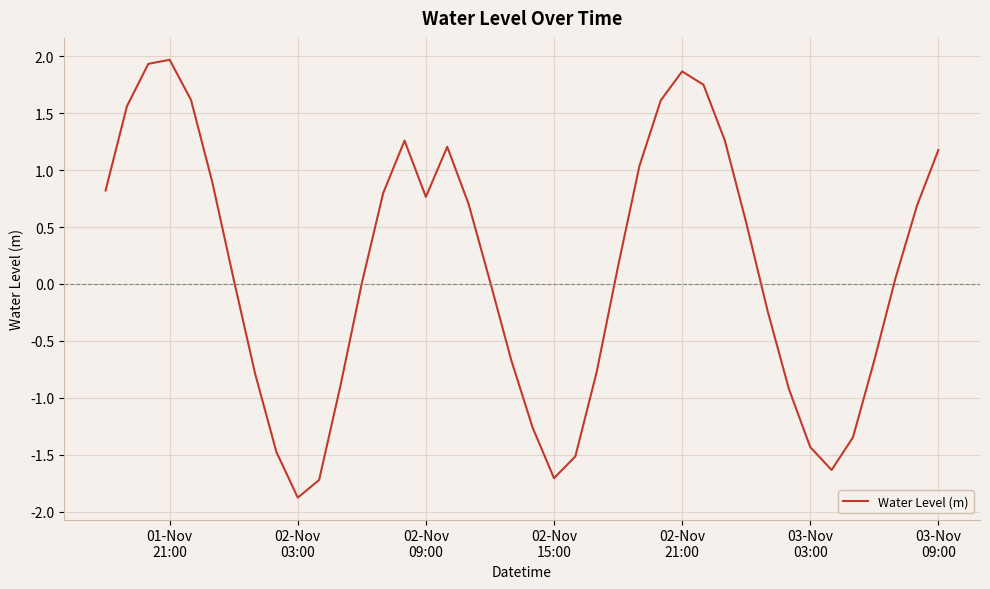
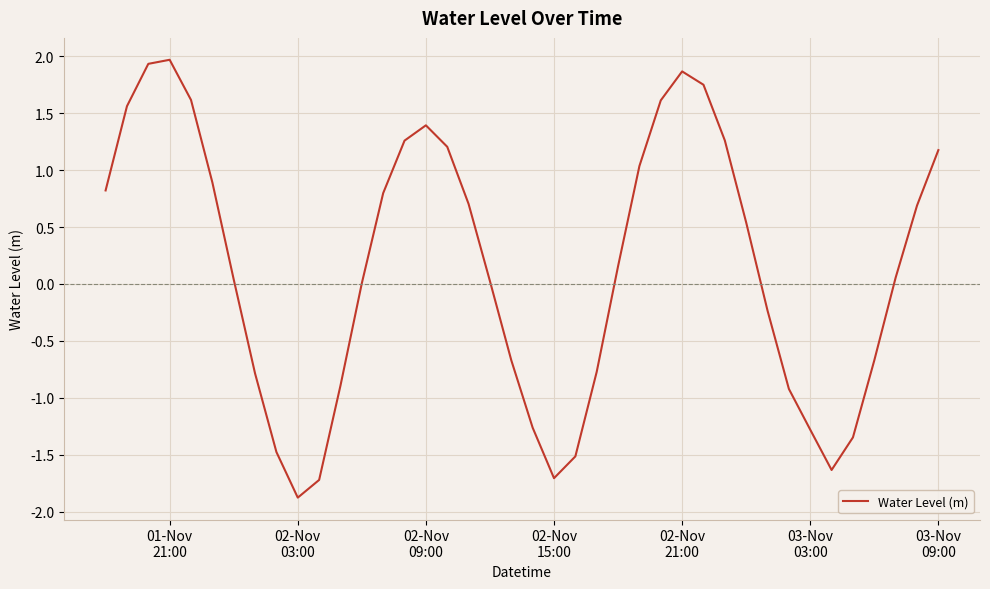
  {
    "01-Nov 21:00": 1.97,
    "02-Nov 03:00": -1.88,
-   "02-Nov 09:00": 0.76,
+   "02-Nov 09:00": 1.39,
    "02-Nov 15:00": -1.70,
    "02-Nov 21:00": 1.87,
-   "03-Nov 03:00": -1.43,
+   "03-Nov 03:00": -1.28,
    "03-Nov 09:00": 1.18
  }
